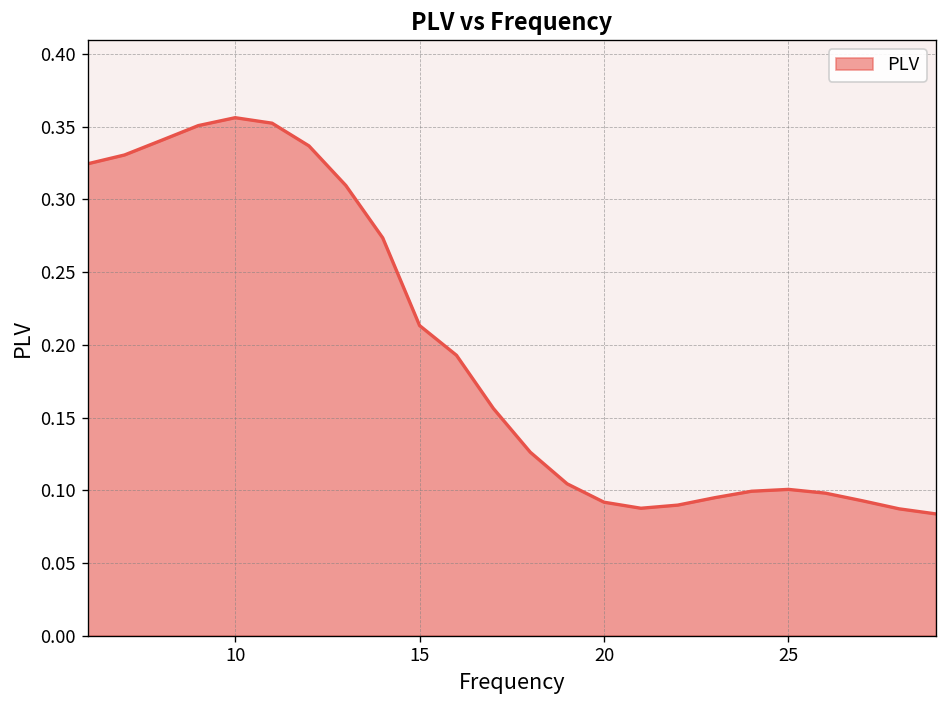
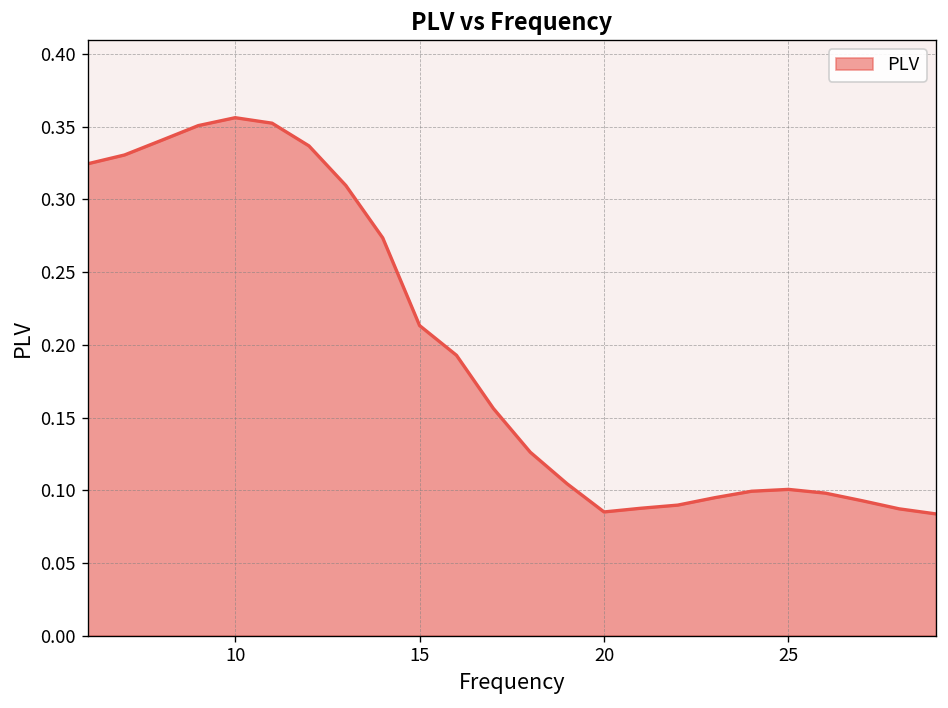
  {
    "10": 0.356,
    "15": 0.213,
-   "20": 0.092,
+   "20": 0.085,
    "25": 0.101
  }
